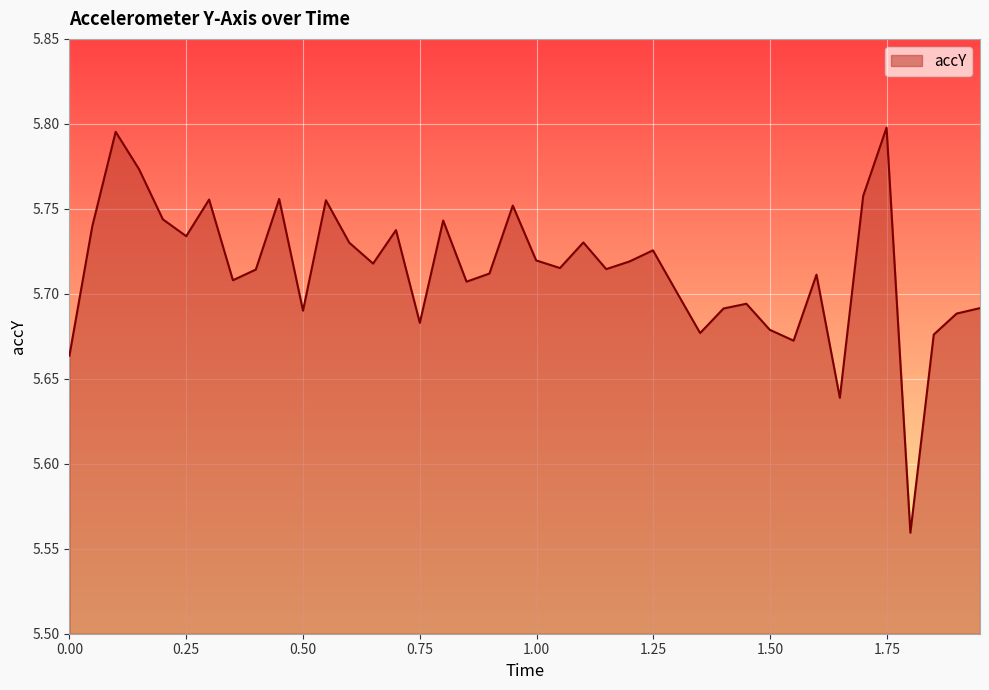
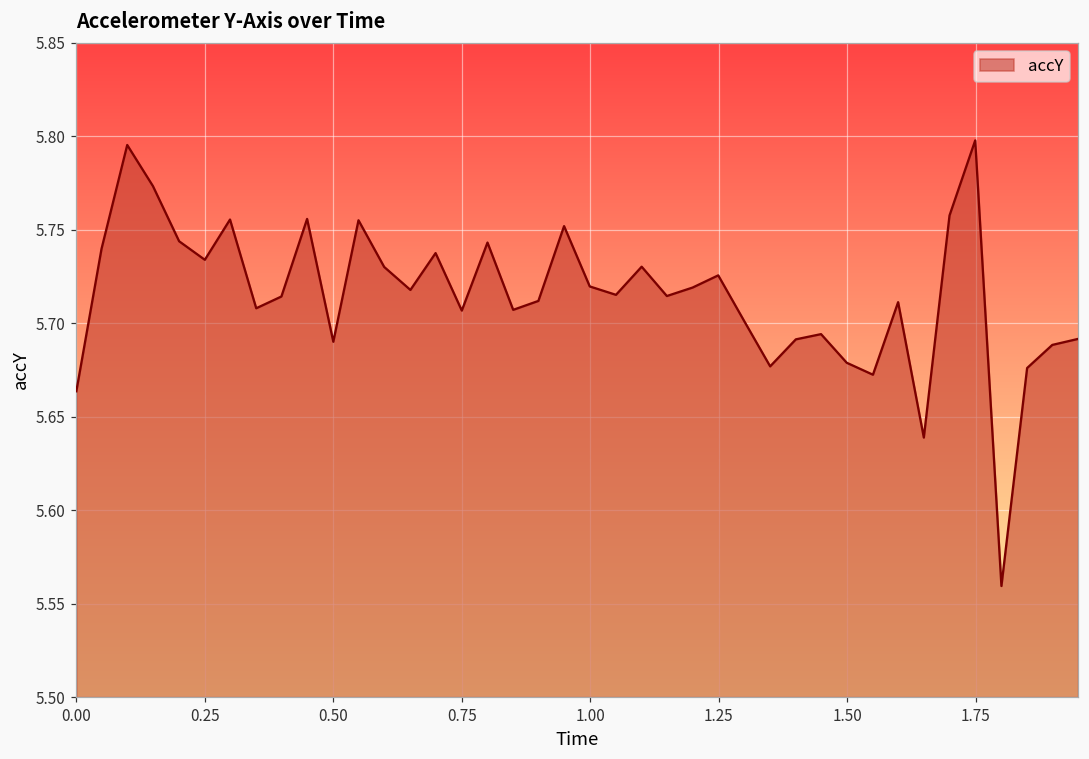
  {
    "0.00": 5.664,
    "0.25": 5.734,
    "0.50": 5.690,
-   "0.75": 5.683
+   "0.75": 5.707
  }
